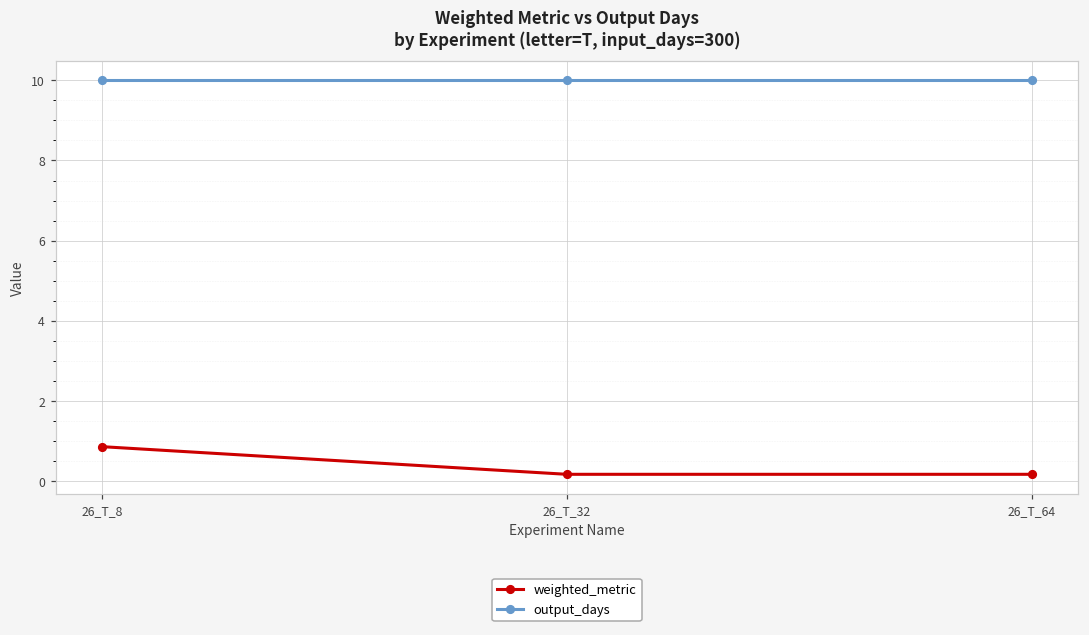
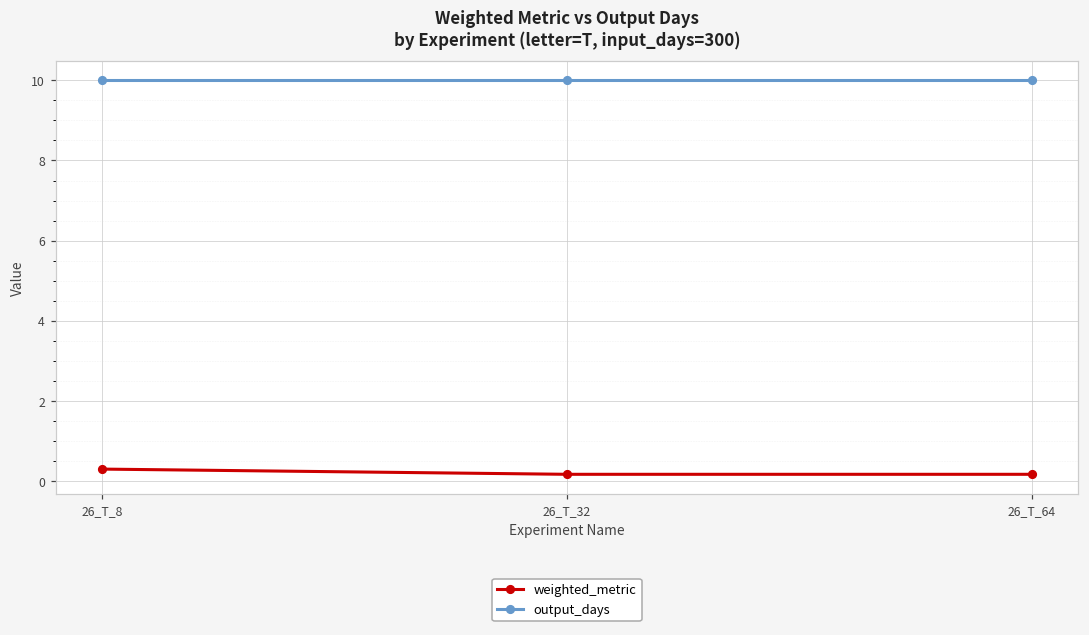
  {
    "weighted_metric": {
-     "26_T_8": 0.9,
+     "26_T_8": 0.3,
      "26_T_32": 0.2,
      "26_T_64": 0.2
    },
    "output_days": {
      "26_T_8": 10.0,
      "26_T_32": 10.0,
      "26_T_64": 10.0
    }
  }
